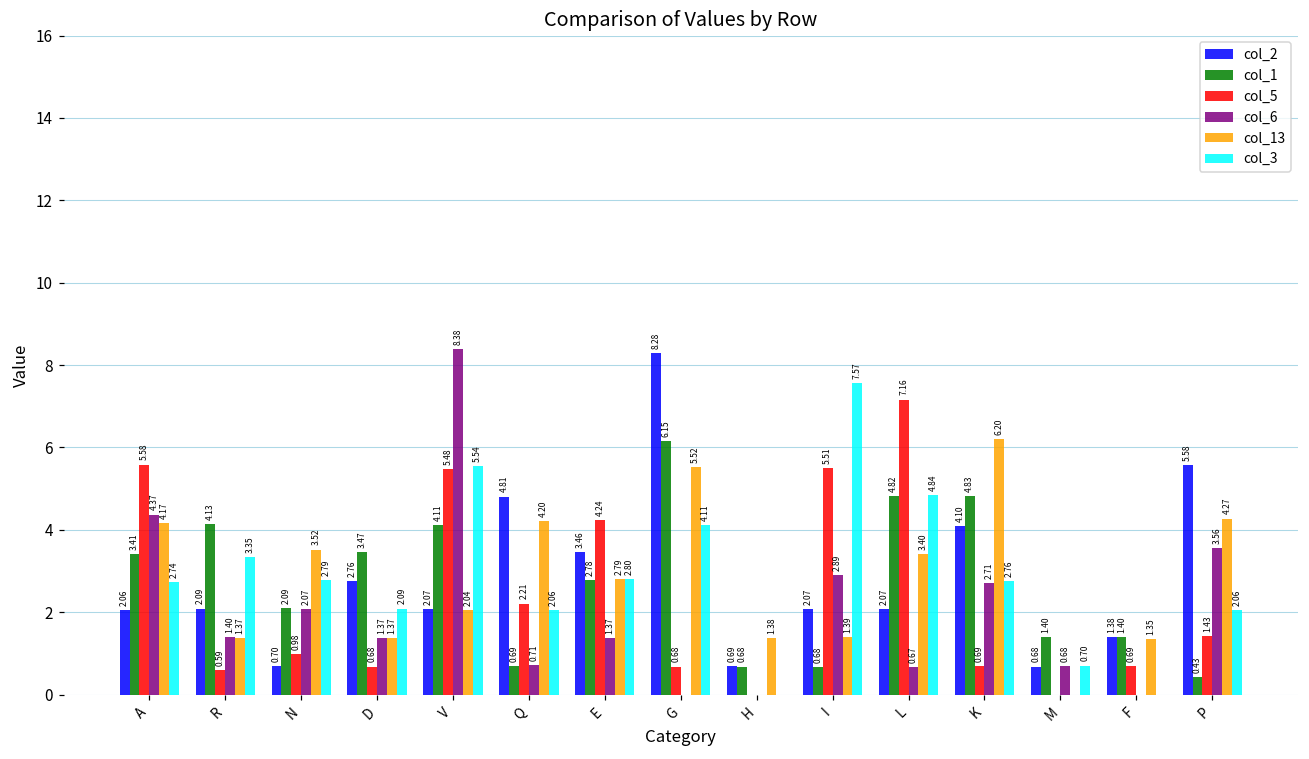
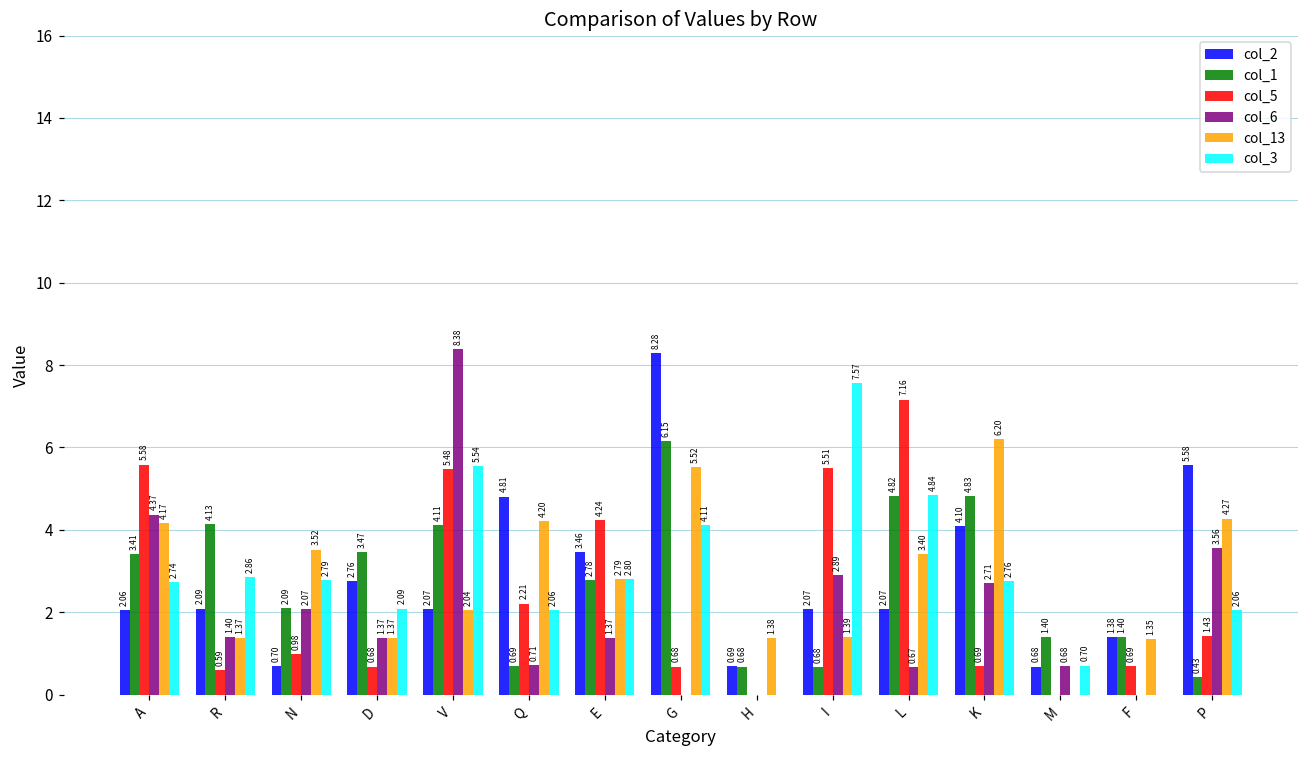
  {
    "col_2": {
      "A": 2.06,
      "R": 2.09,
      "N": 0.70,
      "D": 2.76,
      "V": 2.07,
      "Q": 4.81,
      "E": 3.46,
      "G": 8.28,
      "H": 0.69,
      "I": 2.07,
      "L": 2.07,
      "K": 4.10,
      "M": 0.68,
      "F": 1.38,
      "P": 5.58
    },
    "col_1": {
      "A": 3.41,
      "R": 4.13,
      "N": 2.09,
      "D": 3.47,
      "V": 4.11,
      "Q": 0.69,
      "E": 2.78,
      "G": 6.15,
      "H": 0.68,
      "I": 0.68,
      "L": 4.82,
      "K": 4.83,
      "M": 1.40,
      "F": 1.40,
      "P": 0.43
    },
    "col_5": {
      "A": 5.58,
      "R": 0.59,
      "N": 0.98,
      "D": 0.68,
      "V": 5.48,
      "Q": 2.21,
      "E": 4.24,
      "G": 0.68,
      "I": 5.51,
      "L": 7.16,
      "K": 0.69,
      "F": 0.69,
      "P": 1.43
    },
    "col_6": {
      "A": 4.37,
      "R": 1.40,
      "N": 2.07,
      "D": 1.37,
      "V": 8.38,
      "Q": 0.71,
      "E": 1.37,
      "I": 2.89,
      "L": 0.67,
      "K": 2.71,
      "M": 0.68,
      "P": 3.56
    },
    "col_13": {
      "A": 4.17,
      "R": 1.37,
      "N": 3.52,
      "D": 1.37,
      "V": 2.04,
      "Q": 4.20,
      "E": 2.79,
      "G": 5.52,
      "H": 1.38,
      "I": 1.39,
      "L": 3.40,
      "K": 6.20,
      "F": 1.35,
      "P": 4.27
    },
    "col_3": {
      "A": 2.74,
-     "R": 3.35,
+     "R": 2.86,
      "N": 2.79,
      "D": 2.09,
      "V": 5.54,
      "Q": 2.06,
      "E": 2.80,
      "G": 4.11,
      "I": 7.57,
      "L": 4.84,
      "K": 2.76,
      "M": 0.70,
      "P": 2.06
    }
  }
